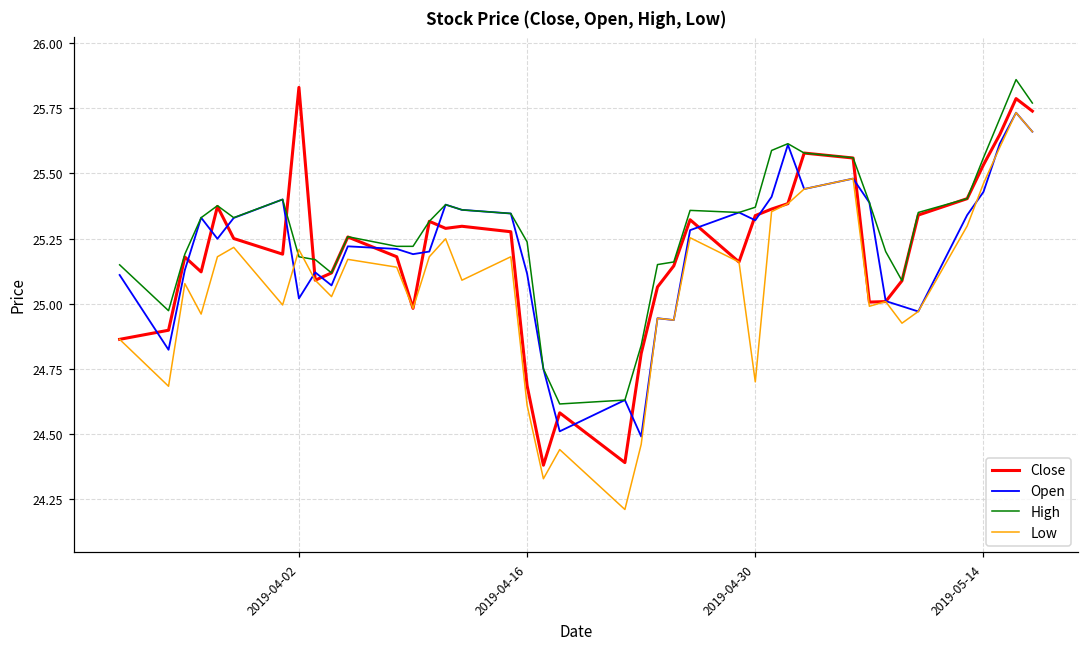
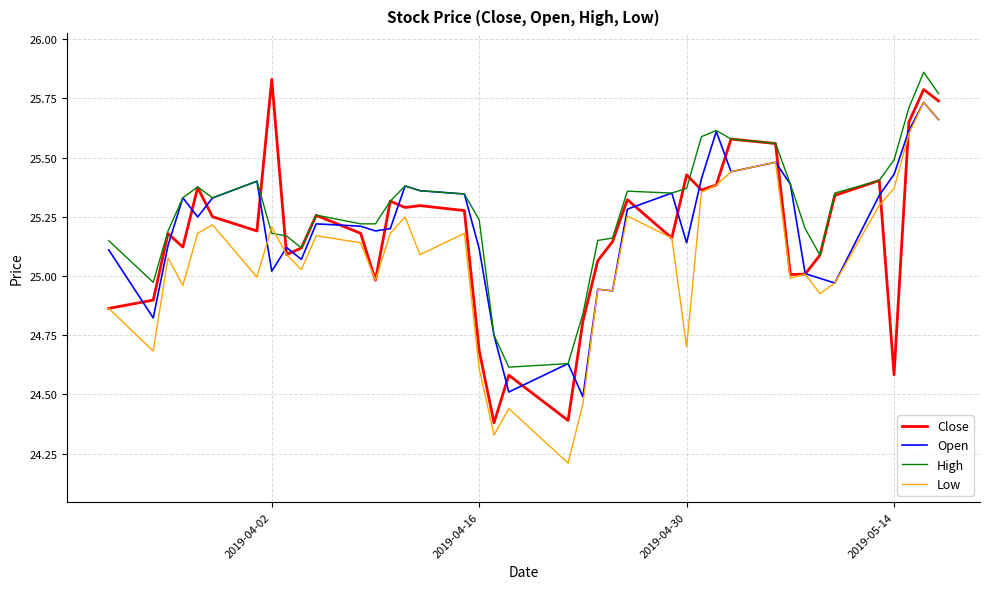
  {
    "Close": {
      "2019-04-02": 25.83,
      "2019-04-16": 24.69,
-     "2019-04-30": 25.34,
-     "2019-05-14": 25.53
+     "2019-04-30": 25.43,
+     "2019-05-14": 24.58
    },
    "Open": {
      "2019-04-02": 25.02,
      "2019-04-16": 25.12,
-     "2019-04-30": 25.32,
+     "2019-04-30": 25.14,
      "2019-05-14": 25.43
    },
    "High": {
      "2019-04-02": 25.18,
      "2019-04-16": 25.24,
      "2019-04-30": 25.37,
-     "2019-05-14": 25.56
+     "2019-05-14": 25.49
    },
    "Low": {
      "2019-04-02": 25.21,
      "2019-04-16": 24.61,
      "2019-04-30": 24.70,
-     "2019-05-14": 25.46
+     "2019-05-14": 25.37
    }
  }
